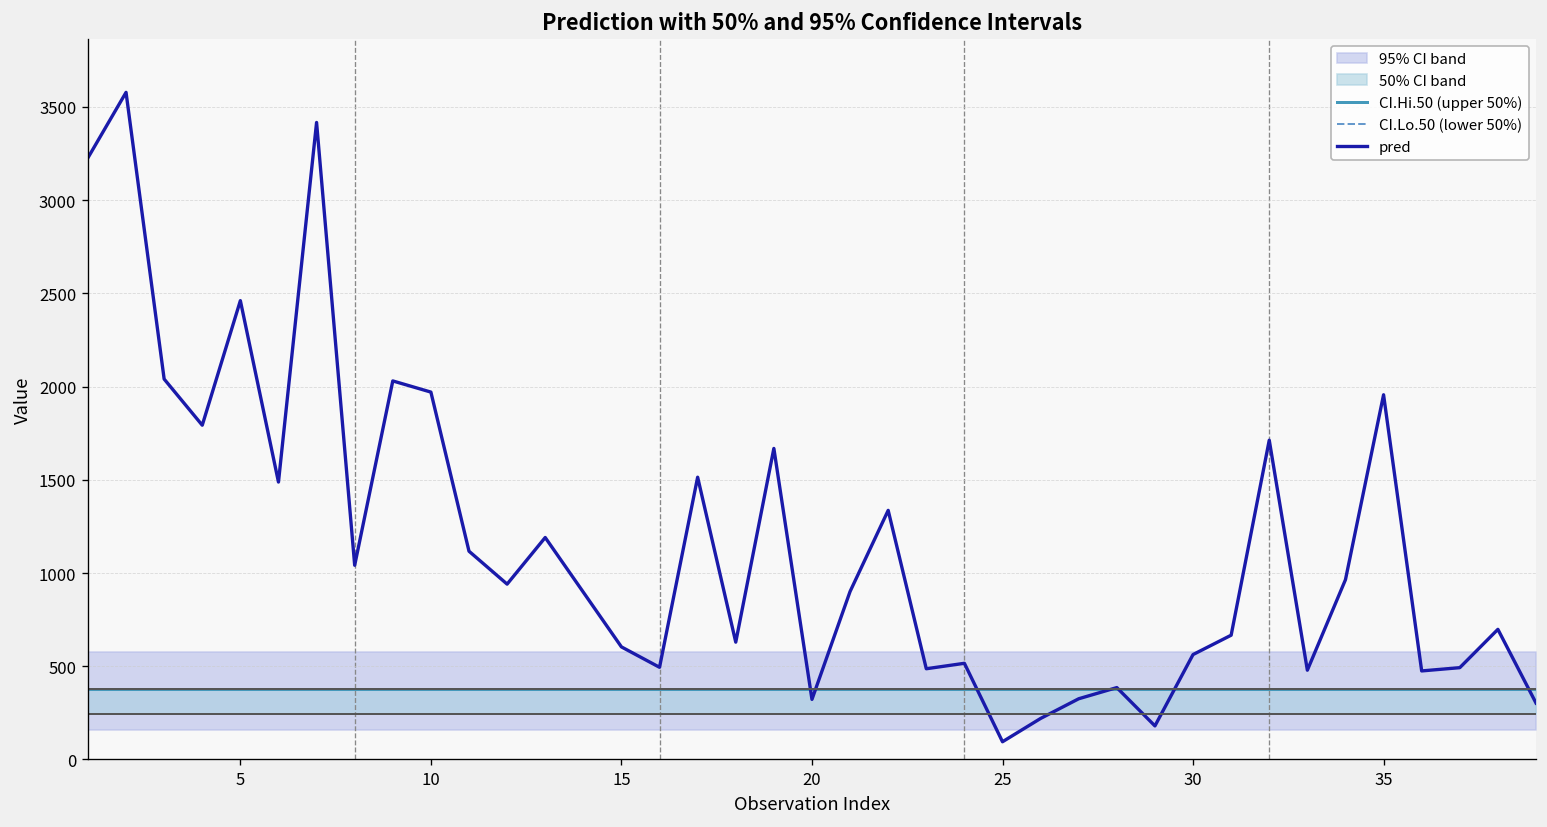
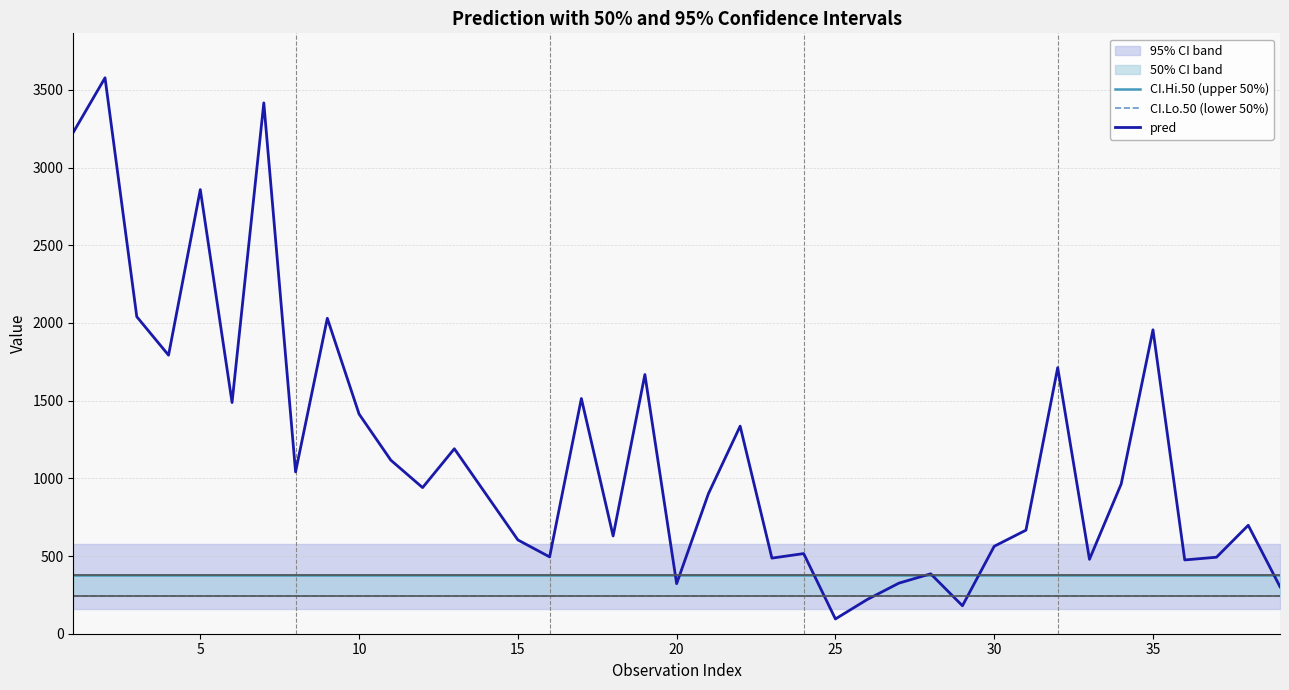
  {
    "CI.Lo.50 (lower 50%)": {
      "5": 240,
      "10": 240,
      "15": 240,
      "20": 240,
      "25": 240,
      "30": 240,
      "35": 240
    },
    "pred": {
-     "5": 2460,
-     "10": 1970,
+     "5": 2860,
+     "10": 1410,
      "15": 600,
      "20": 320,
      "25": 100,
      "35": 1960
    }
  }
